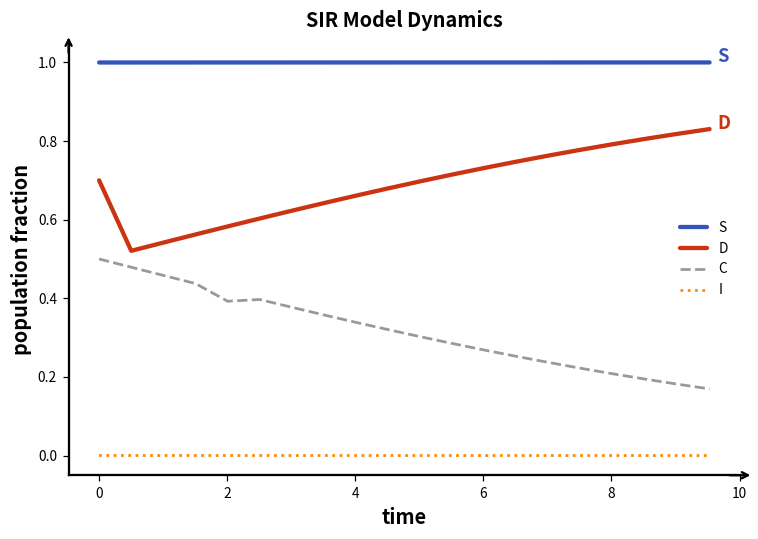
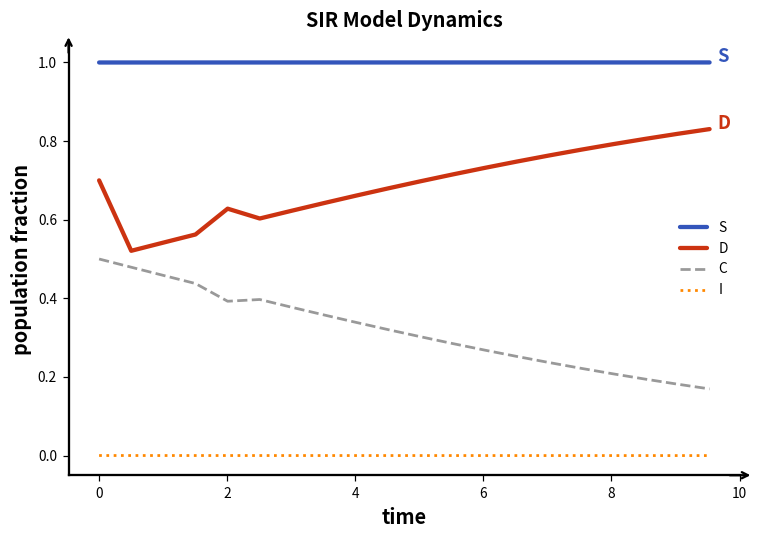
  {
    "S": {
      "0": 1.00,
      "2": 1.00
    },
    "D": {
      "0": 0.70,
-     "2": 0.58
+     "2": 0.63
    },
    "C": {
      "0": 0.50,
      "2": 0.39
    },
    "I": {
      "0": 0.00,
      "2": 0.00
    }
  }
